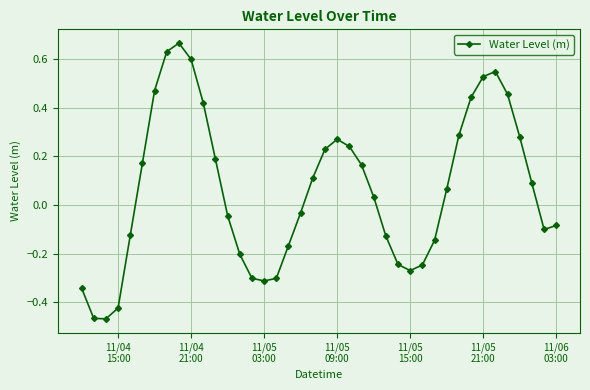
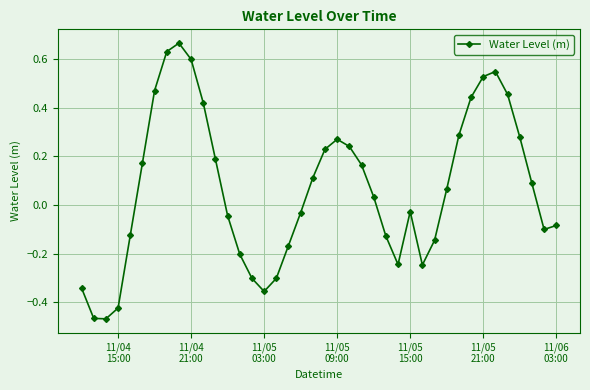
  {
    "11/04 15:00": -0.42,
    "11/04 21:00": 0.60,
-   "11/05 03:00": -0.31,
+   "11/05 03:00": -0.36,
    "11/05 09:00": 0.27,
-   "11/05 15:00": -0.27,
+   "11/05 15:00": -0.03,
    "11/05 21:00": 0.53,
    "11/06 03:00": -0.08
  }
